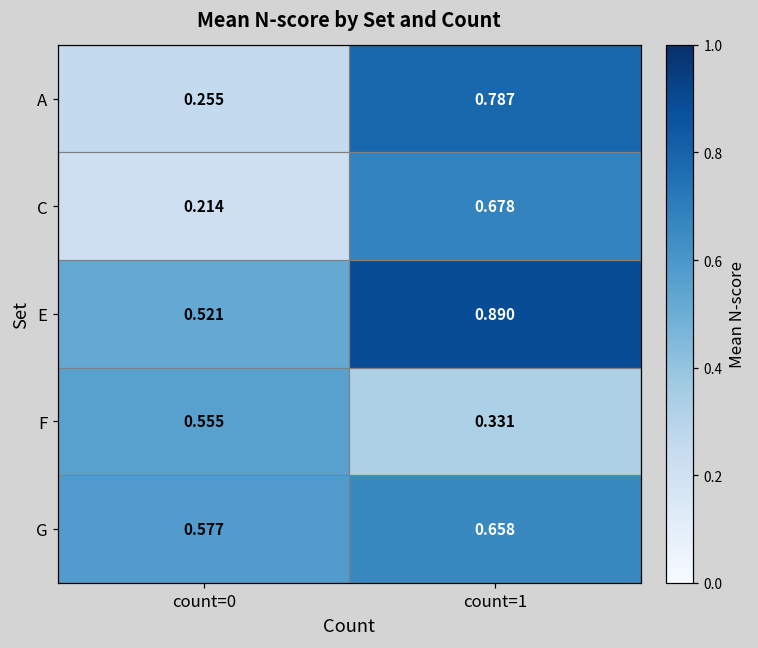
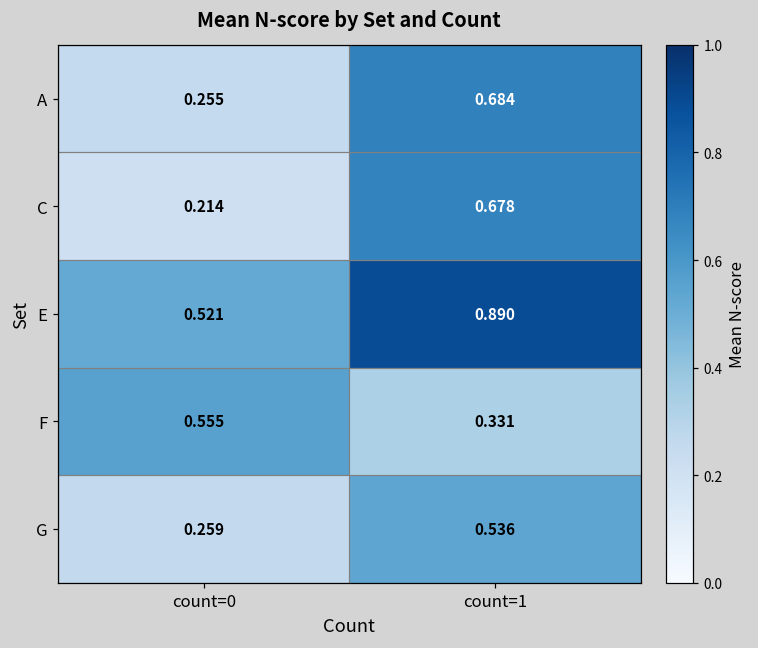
  {
    "A": {
      "count=0": 0.255,
-     "count=1": 0.787
+     "count=1": 0.684
    },
    "C": {
      "count=0": 0.214,
      "count=1": 0.678
    },
    "E": {
      "count=0": 0.521,
      "count=1": 0.890
    },
    "F": {
      "count=0": 0.555,
      "count=1": 0.331
    },
    "G": {
-     "count=0": 0.577,
-     "count=1": 0.658
+     "count=0": 0.259,
+     "count=1": 0.536
    }
  }
